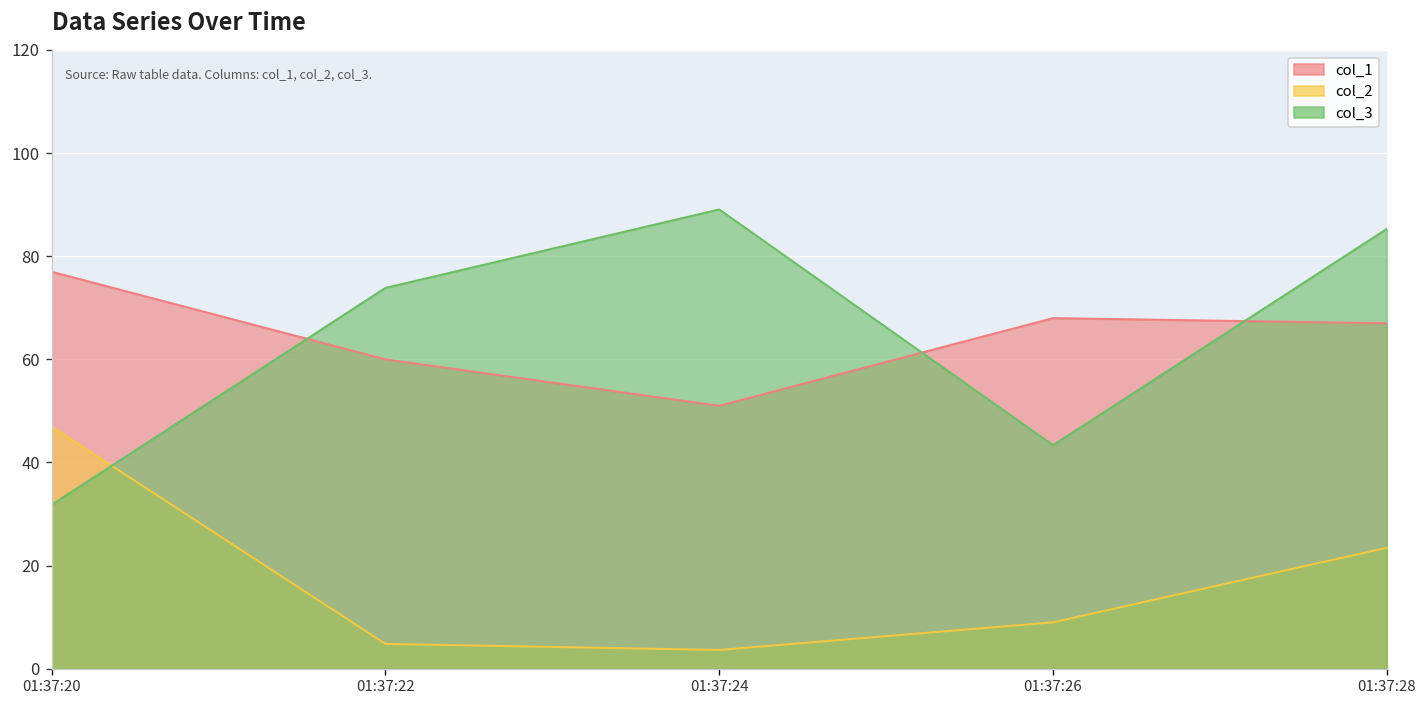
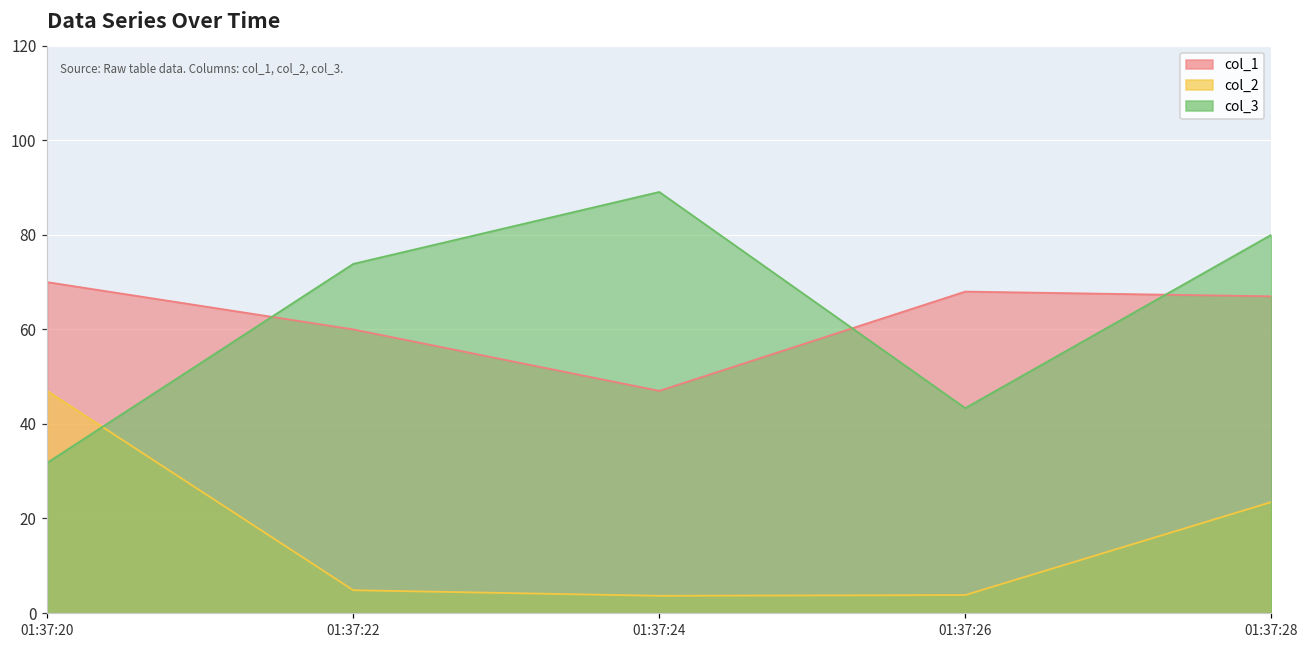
  {
    "col_1": {
-     "01:37:20": 77,
+     "01:37:20": 70,
      "01:37:22": 60,
-     "01:37:24": 51,
+     "01:37:24": 47,
      "01:37:26": 68,
      "01:37:28": 67
    },
    "col_2": {
      "01:37:20": 47,
      "01:37:22": 5,
      "01:37:24": 4,
-     "01:37:26": 9,
+     "01:37:26": 4,
      "01:37:28": 23
    },
    "col_3": {
      "01:37:20": 32,
      "01:37:22": 74,
      "01:37:24": 89,
      "01:37:26": 43,
-     "01:37:28": 85
+     "01:37:28": 80
    }
  }
